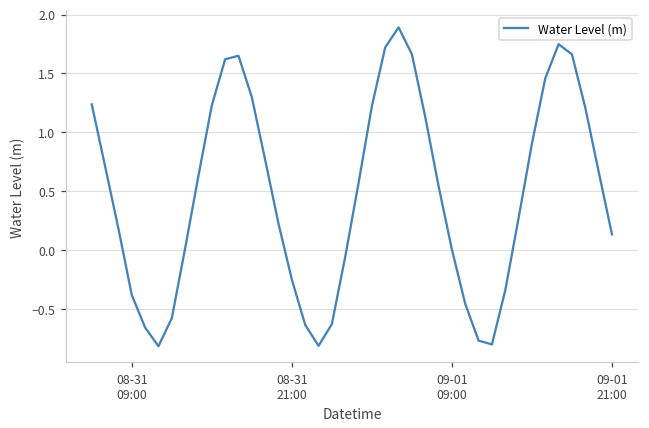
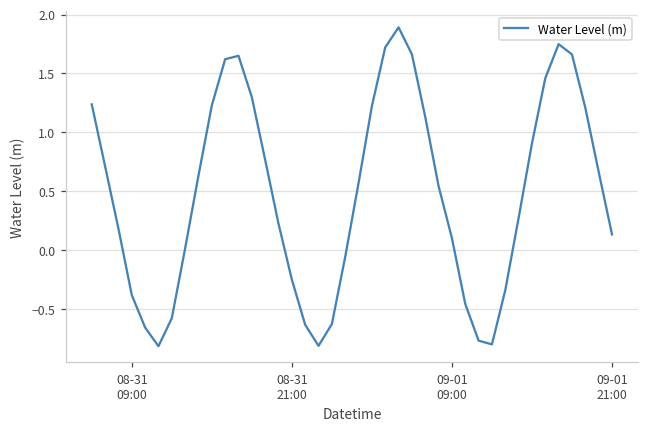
  {
    "08-31 09:00": -0.38,
    "08-31 21:00": -0.25,
-   "09-01 09:00": 0.00,
+   "09-01 09:00": 0.10,
    "09-01 21:00": 0.13
  }
